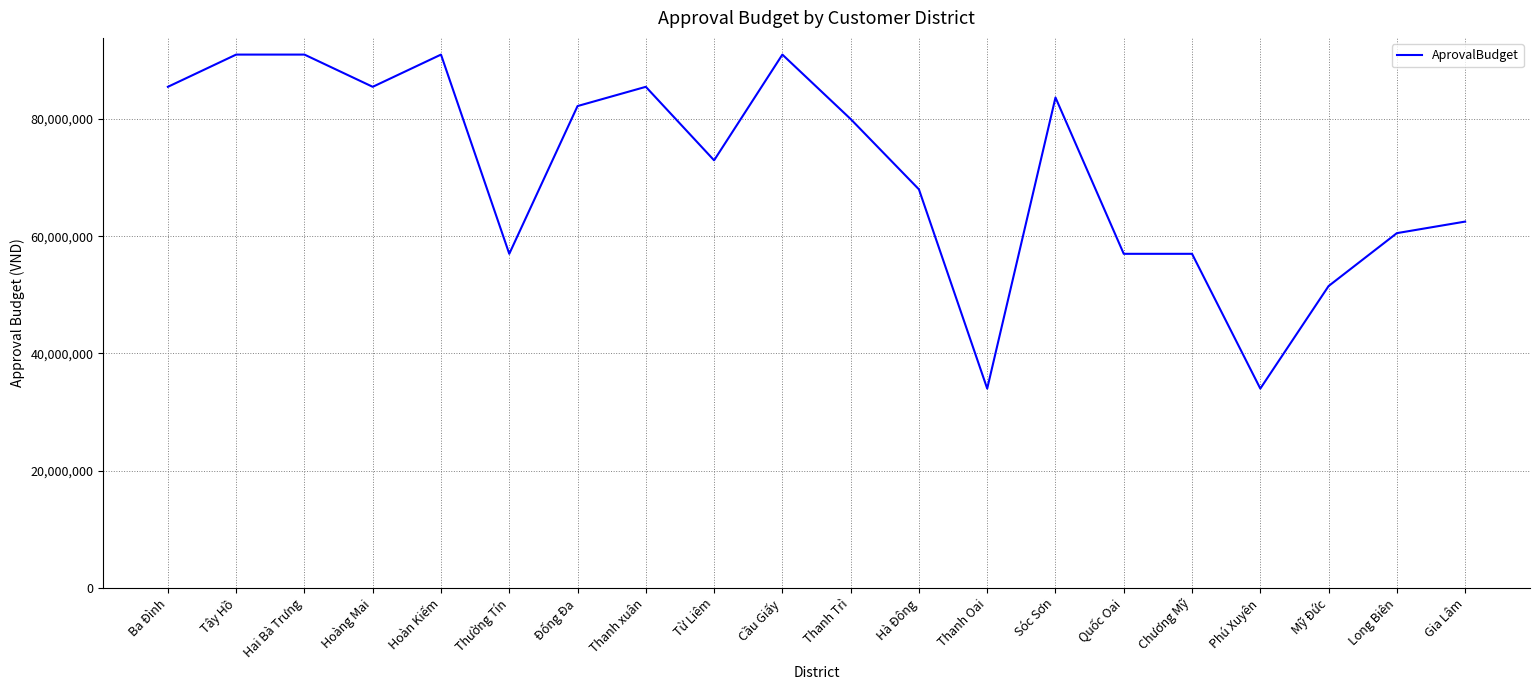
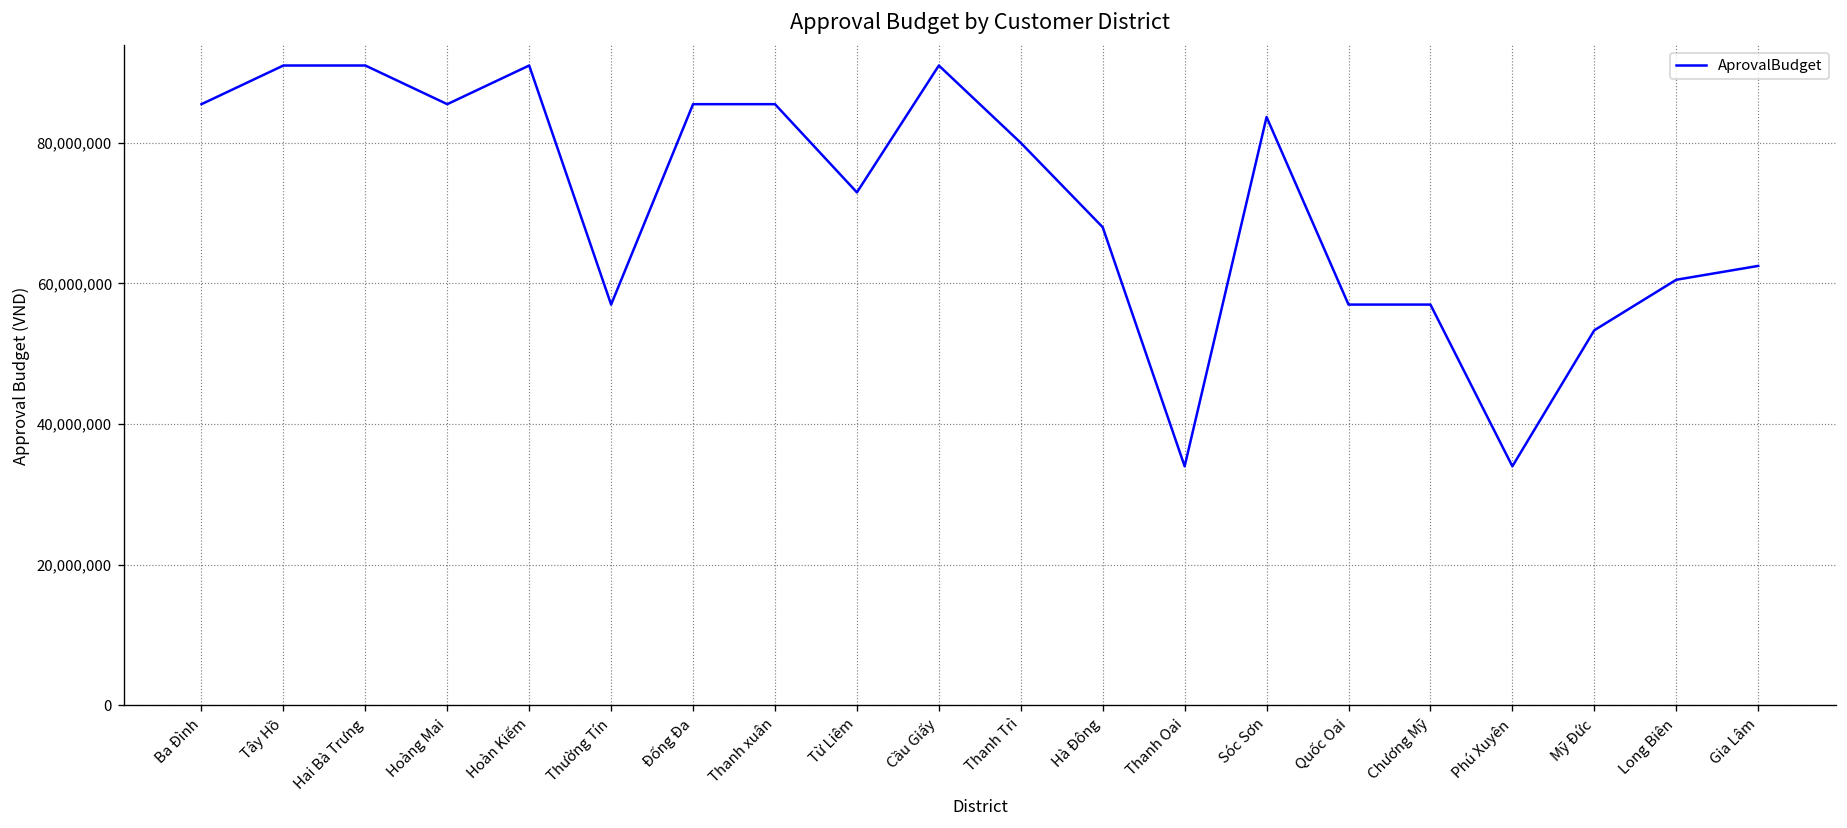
  {
    "Ba Đình": "86,000,000",
    "Tây Hồ": "91,000,000",
    "Hai Bà Trưng": "91,000,000",
    "Hoàng Mai": "86,000,000",
    "Hoàn Kiếm": "91,000,000",
    "Thường Tín": "57,000,000",
-   "Đống Đa": "82,000,000",
+   "Đống Đa": "86,000,000",
    "Thanh xuân": "86,000,000",
    "Từ Liêm": "73,000,000",
    "Cầu Giấy": "91,000,000",
    "Thanh Trì": "80,000,000",
    "Hà Đông": "68,000,000",
    "Thanh Oai": "34,000,000",
    "Sóc Sơn": "84,000,000",
    "Quốc Oai": "57,000,000",
    "Chương Mỹ": "57,000,000",
    "Phú Xuyên": "34,000,000",
-   "Mỹ Đức": "52,000,000",
+   "Mỹ Đức": "53,000,000",
    "Long Biên": "61,000,000",
    "Gia Lâm": "63,000,000"
  }
